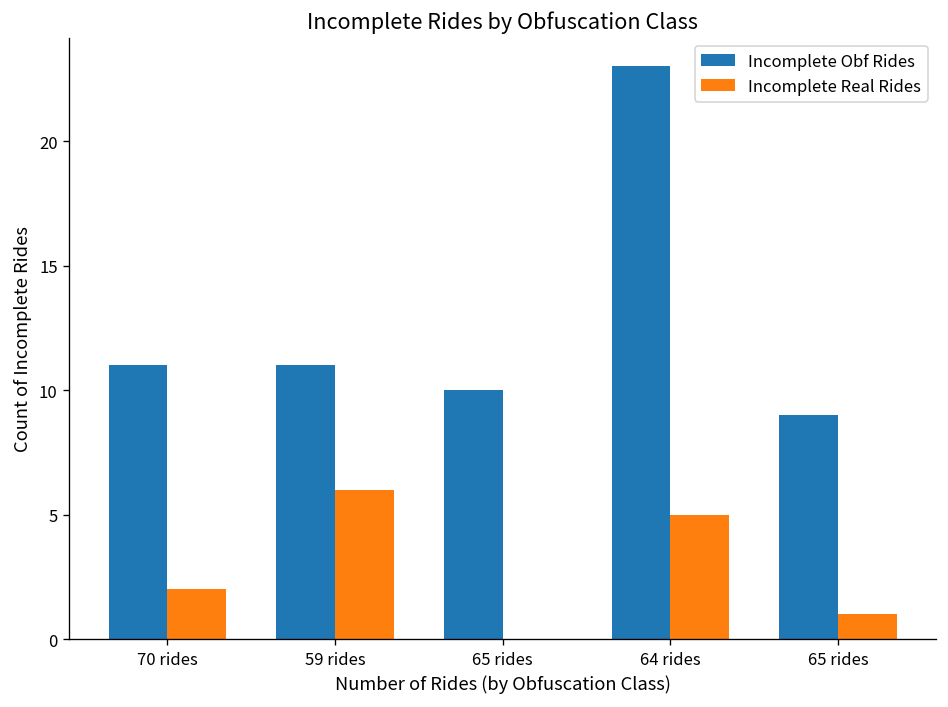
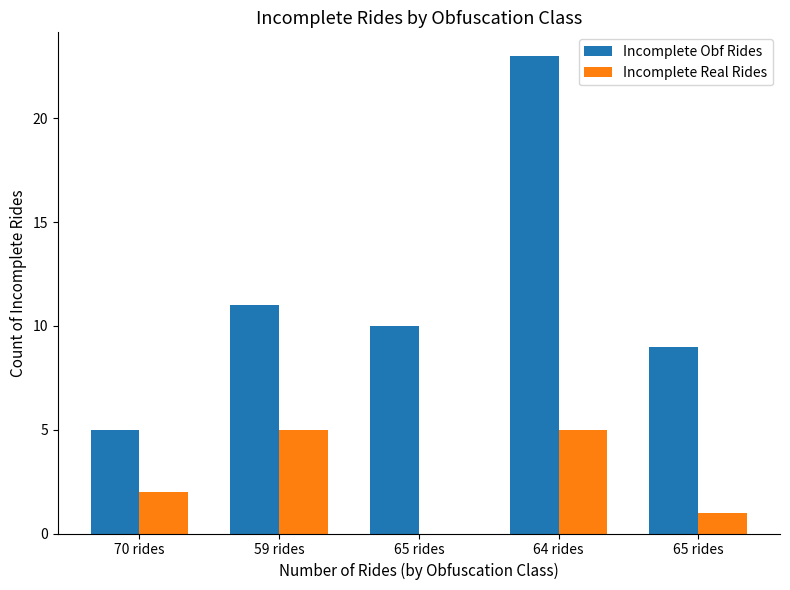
  {
    "Incomplete Obf Rides": {
-     "70 rides": 11,
+     "70 rides": 5,
      "59 rides": 11,
      "64 rides": 23
    },
    "Incomplete Real Rides": {
      "70 rides": 2,
-     "59 rides": 6,
+     "59 rides": 5,
      "64 rides": 5
    }
  }
